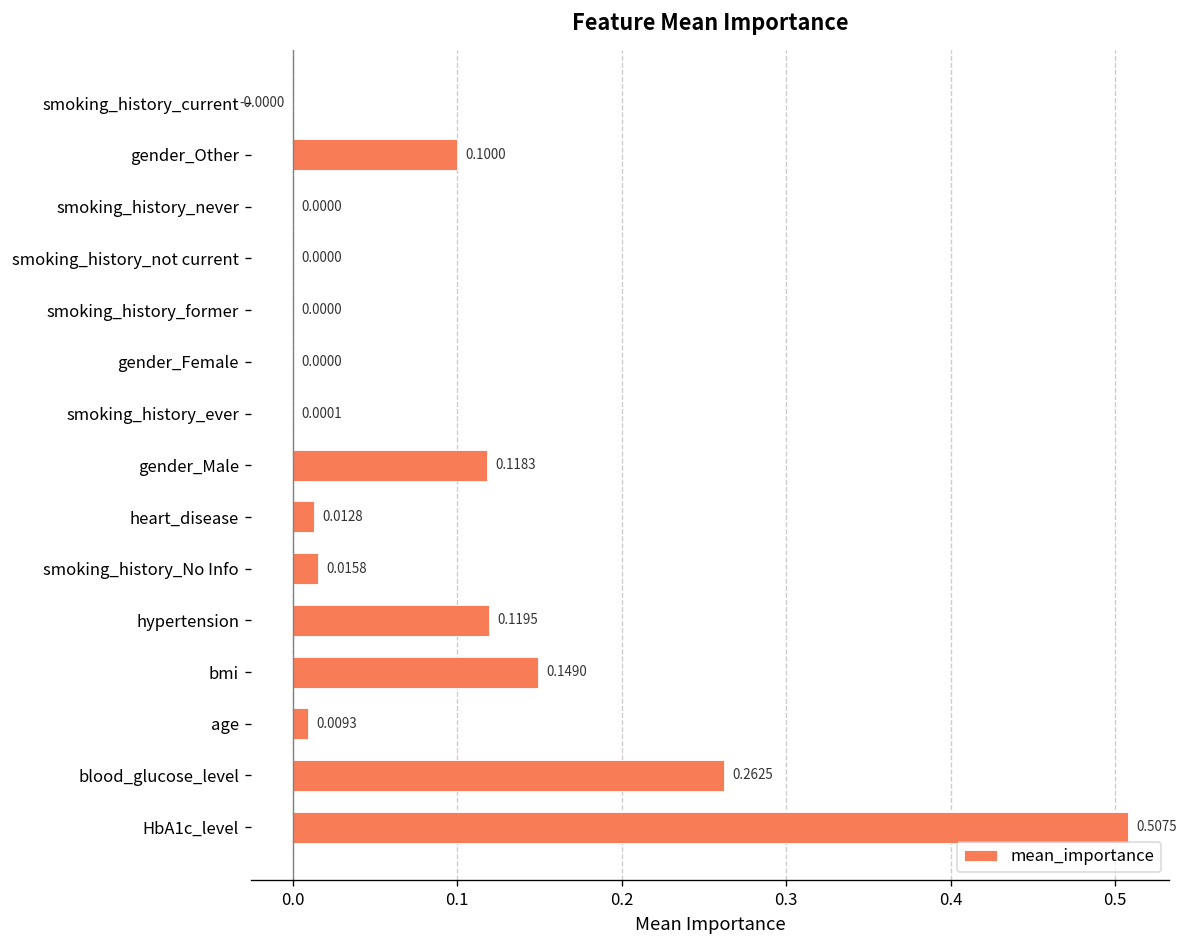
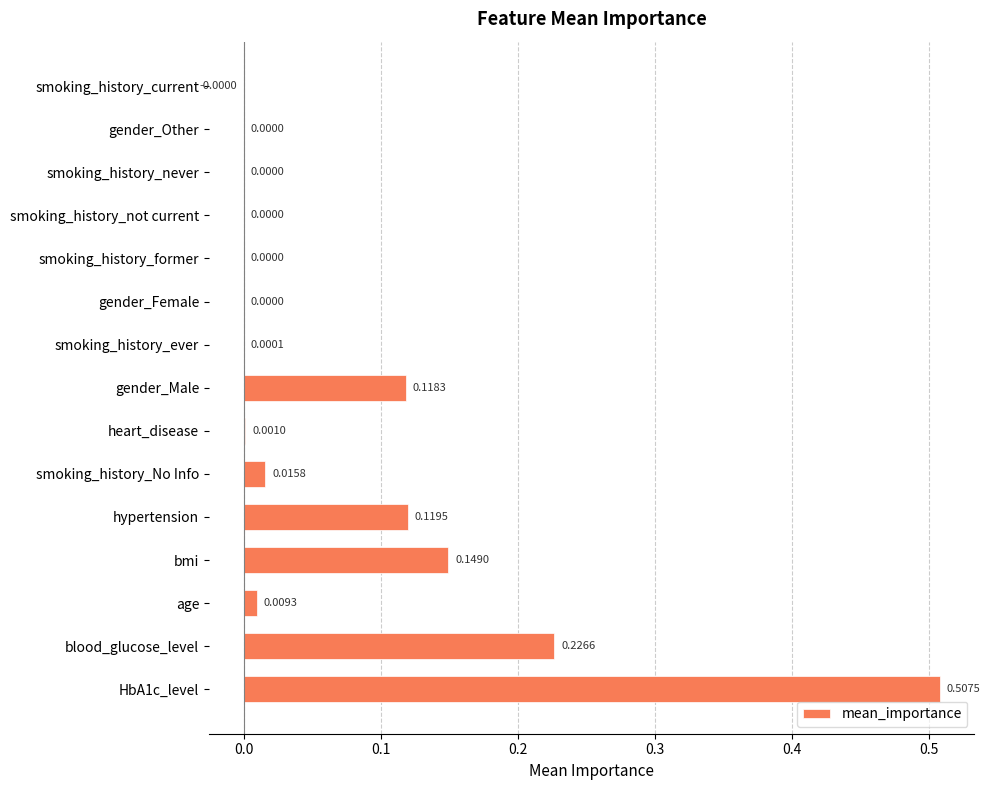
  {
    "smoking_history_current": -0.0000,
-   "gender_Other": 0.1000,
+   "gender_Other": 0.0000,
    "smoking_history_never": 0.0000,
    "smoking_history_not current": 0.0000,
    "smoking_history_former": 0.0000,
    "gender_Female": 0.0000,
    "smoking_history_ever": 0.0001,
    "gender_Male": 0.1183,
-   "heart_disease": 0.0128,
+   "heart_disease": 0.0010,
    "smoking_history_No Info": 0.0158,
    "hypertension": 0.1195,
    "bmi": 0.1490,
    "age": 0.0093,
-   "blood_glucose_level": 0.2625,
+   "blood_glucose_level": 0.2266,
    "HbA1c_level": 0.5075
  }
